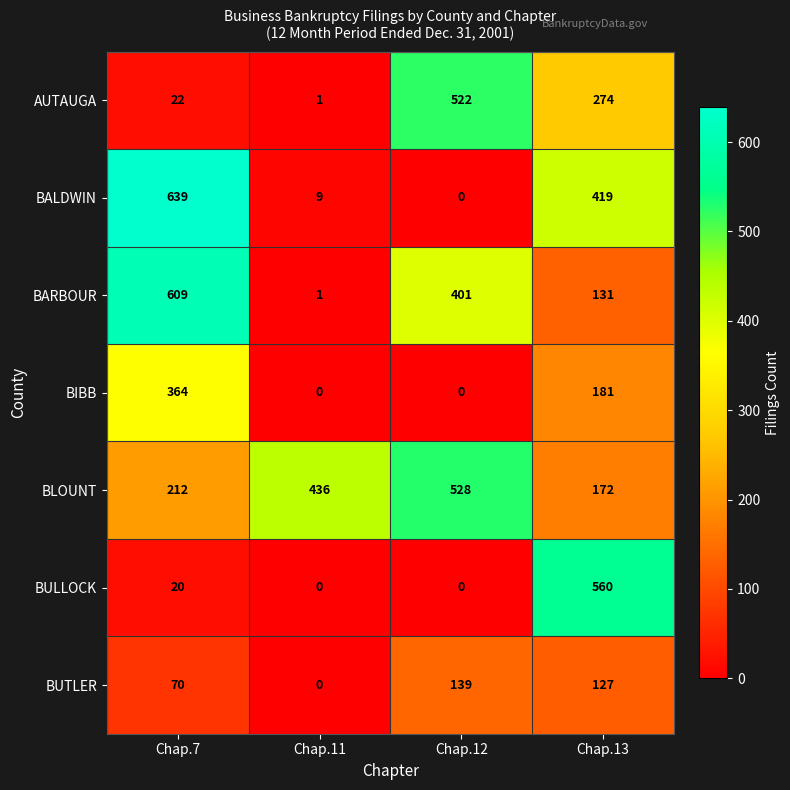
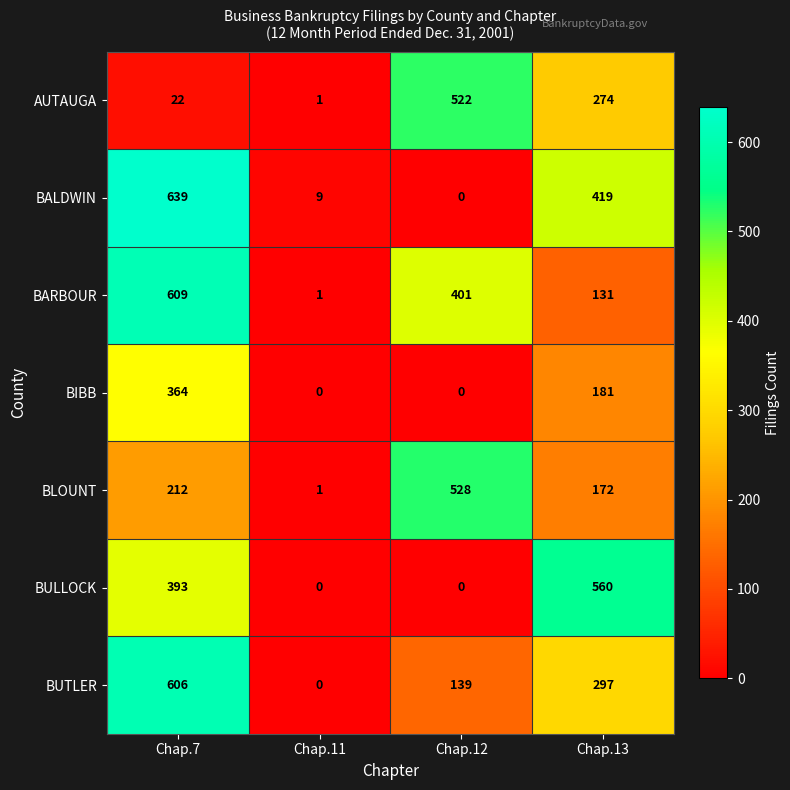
  {
    "AUTAUGA": {
      "Chap.7": 22,
      "Chap.11": 1,
      "Chap.12": 522,
      "Chap.13": 274
    },
    "BALDWIN": {
      "Chap.7": 639,
      "Chap.11": 9,
      "Chap.12": 0,
      "Chap.13": 419
    },
    "BARBOUR": {
      "Chap.7": 609,
      "Chap.11": 1,
      "Chap.12": 401,
      "Chap.13": 131
    },
    "BIBB": {
      "Chap.7": 364,
      "Chap.11": 0,
      "Chap.12": 0,
      "Chap.13": 181
    },
    "BLOUNT": {
      "Chap.7": 212,
-     "Chap.11": 436,
+     "Chap.11": 1,
      "Chap.12": 528,
      "Chap.13": 172
    },
    "BULLOCK": {
-     "Chap.7": 20,
+     "Chap.7": 393,
      "Chap.11": 0,
      "Chap.12": 0,
      "Chap.13": 560
    },
    "BUTLER": {
-     "Chap.7": 70,
+     "Chap.7": 606,
      "Chap.11": 0,
      "Chap.12": 139,
-     "Chap.13": 127
+     "Chap.13": 297
    }
  }
